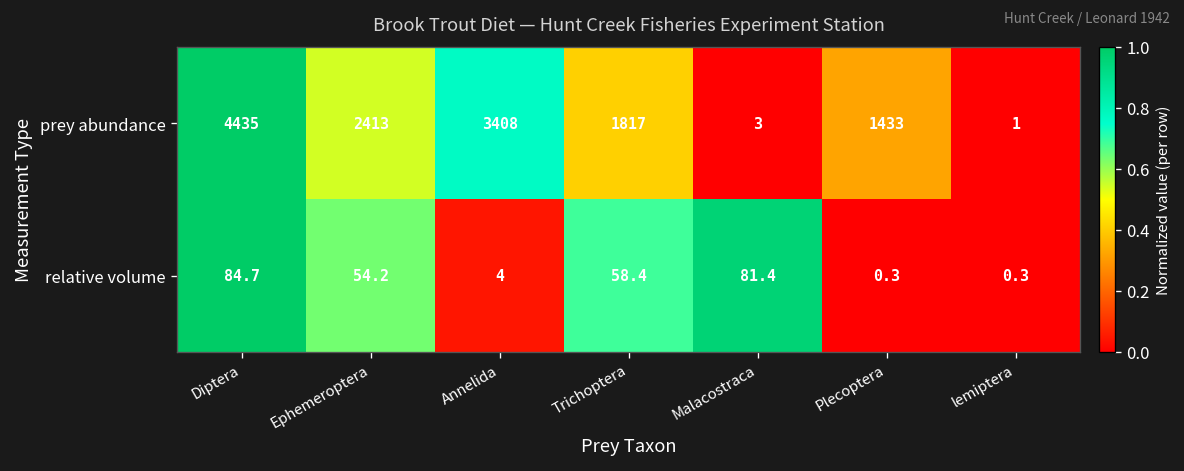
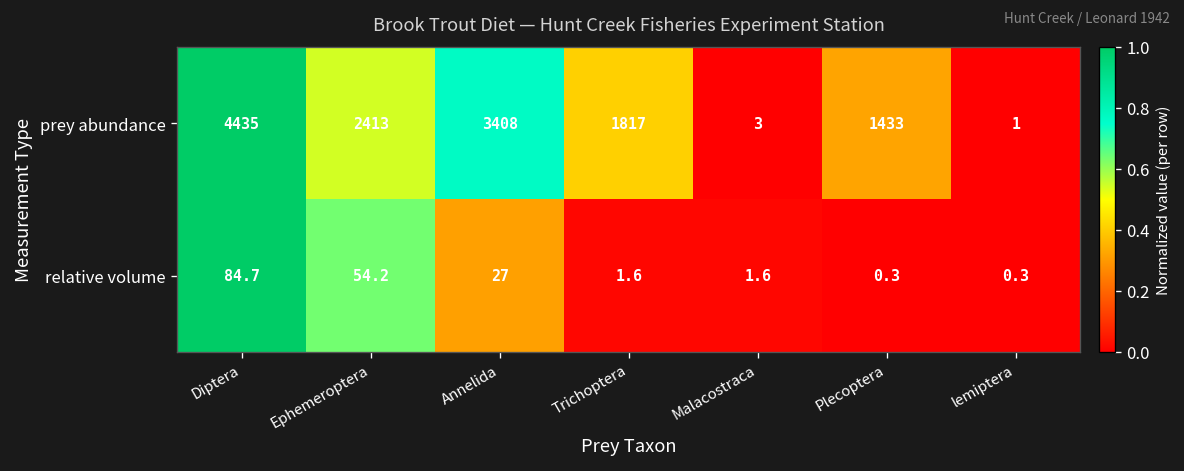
  {
    "prey abundance": {
      "Diptera": 4435,
      "Ephemeroptera": 2413,
      "Annelida": 3408,
      "Trichoptera": 1817,
      "Malacostraca": 3,
      "Plecoptera": 1433,
      "lemiptera": 1
    },
    "relative volume": {
      "Diptera": 84.7,
      "Ephemeroptera": 54.2,
-     "Annelida": 4,
-     "Trichoptera": 58.4,
-     "Malacostraca": 81.4,
+     "Annelida": 27,
+     "Trichoptera": 1.6,
+     "Malacostraca": 1.6,
      "Plecoptera": 0.3,
      "lemiptera": 0.3
    }
  }
